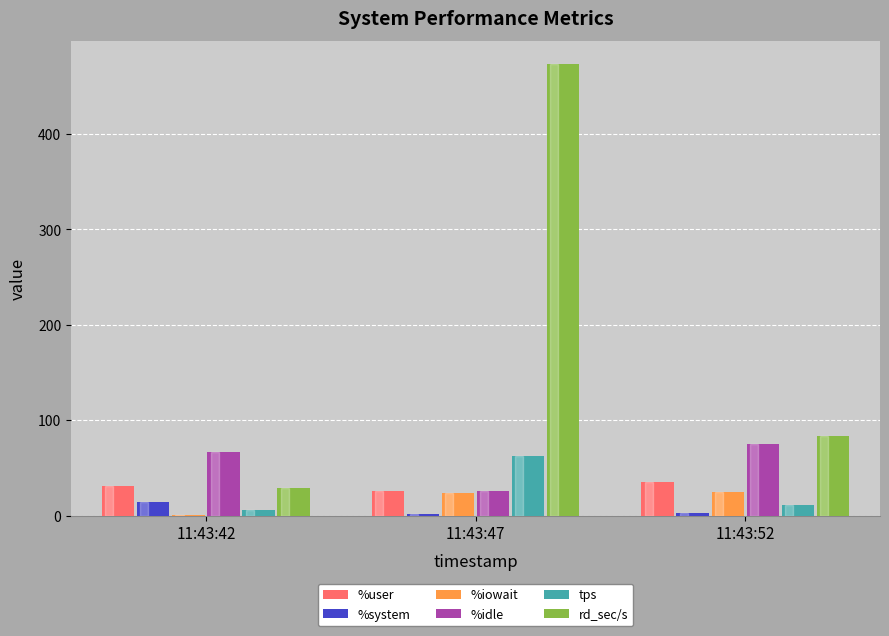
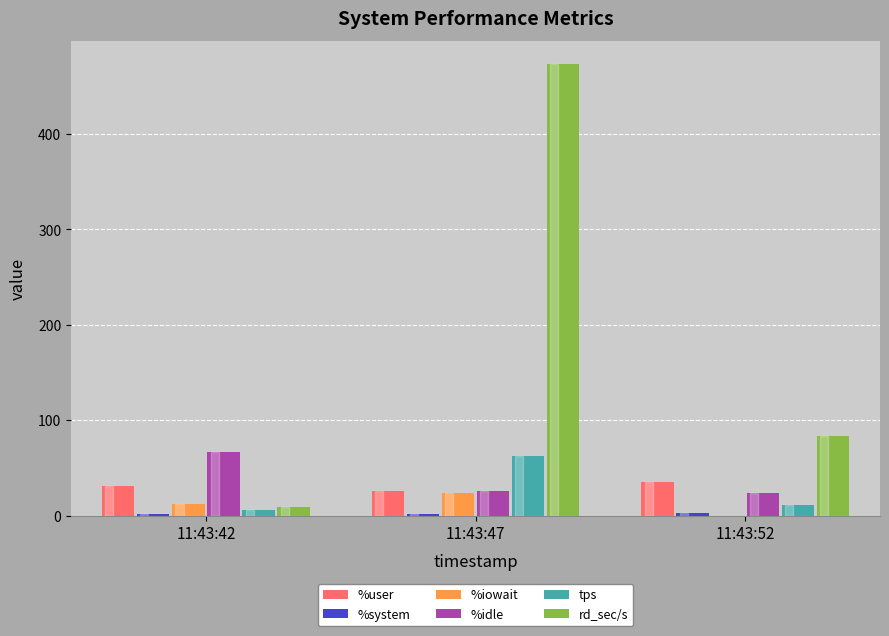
  {
    "%user": {
      "11:43:42": 30,
      "11:43:47": 30,
      "11:43:52": 40
    },
    "%system": {
-     "11:43:42": 10,
+     "11:43:42": 0,
      "11:43:52": 0
    },
    "%iowait": {
-     "11:43:42": 0,
+     "11:43:42": 10,
      "11:43:47": 20,
-     "11:43:52": 20
+     "11:43:52": 0
    },
    "%idle": {
      "11:43:42": 70,
      "11:43:47": 30,
-     "11:43:52": 70
+     "11:43:52": 20
    },
    "tps": {
      "11:43:42": 10,
      "11:43:47": 60,
      "11:43:52": 10
    },
    "rd_sec/s": {
-     "11:43:42": 30,
+     "11:43:42": 10,
      "11:43:47": 470,
      "11:43:52": 80
    }
  }
